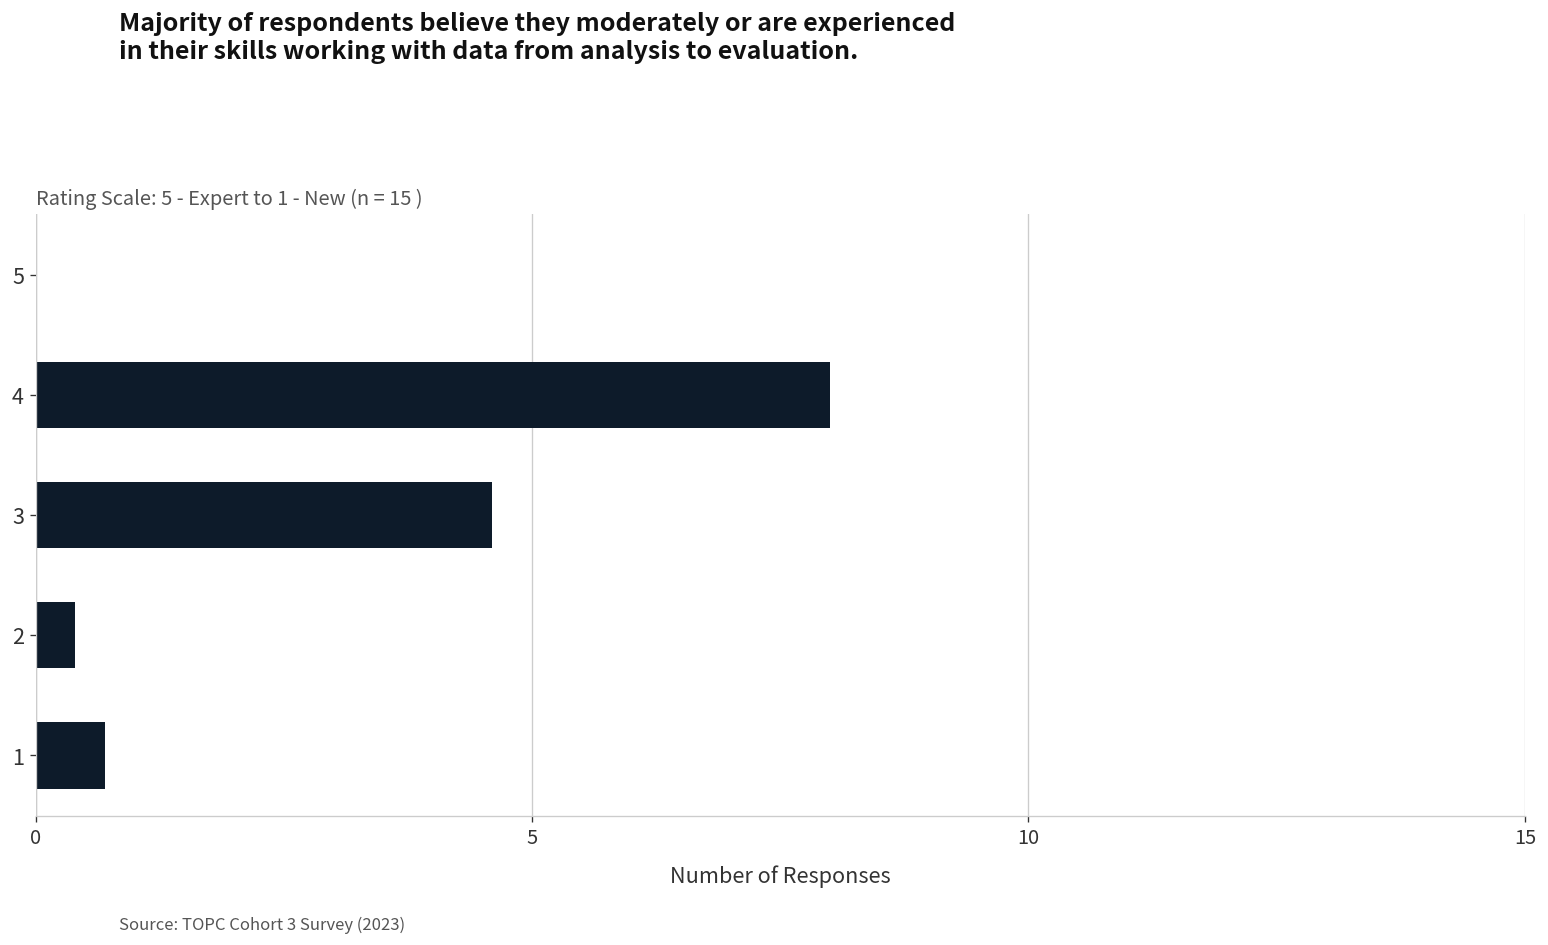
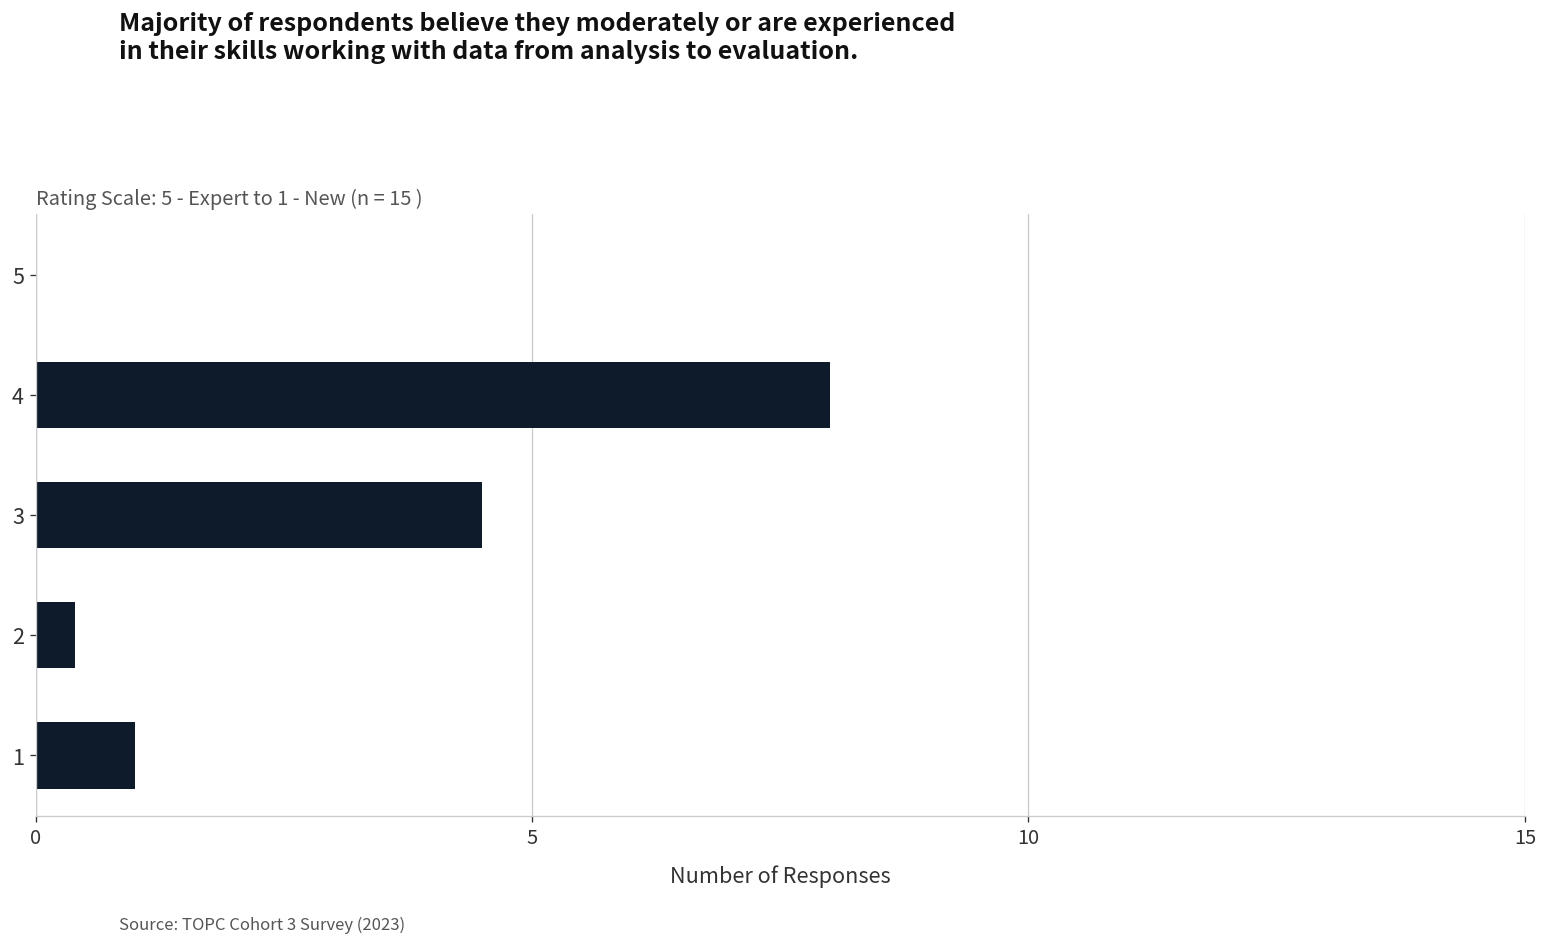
  {
    "5": 0.0,
    "4": 8.0,
-   "3": 4.6,
+   "3": 4.5,
    "2": 0.4,
-   "1": 0.7
+   "1": 1.0
  }
